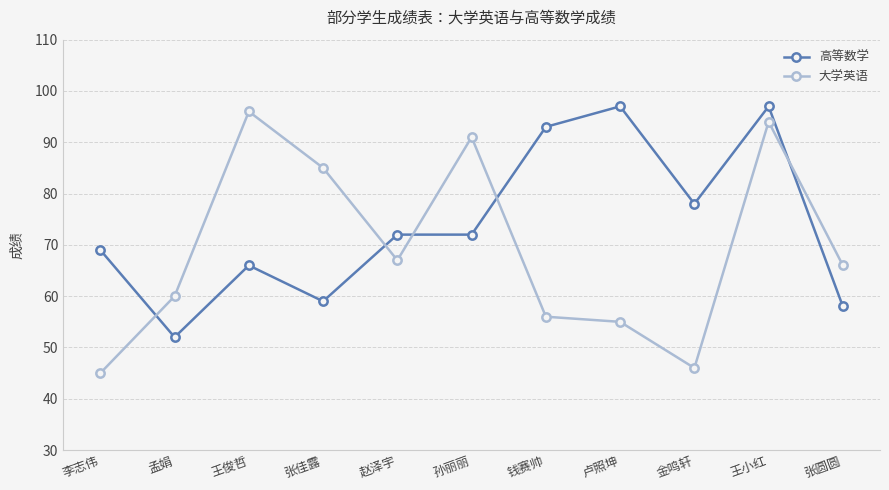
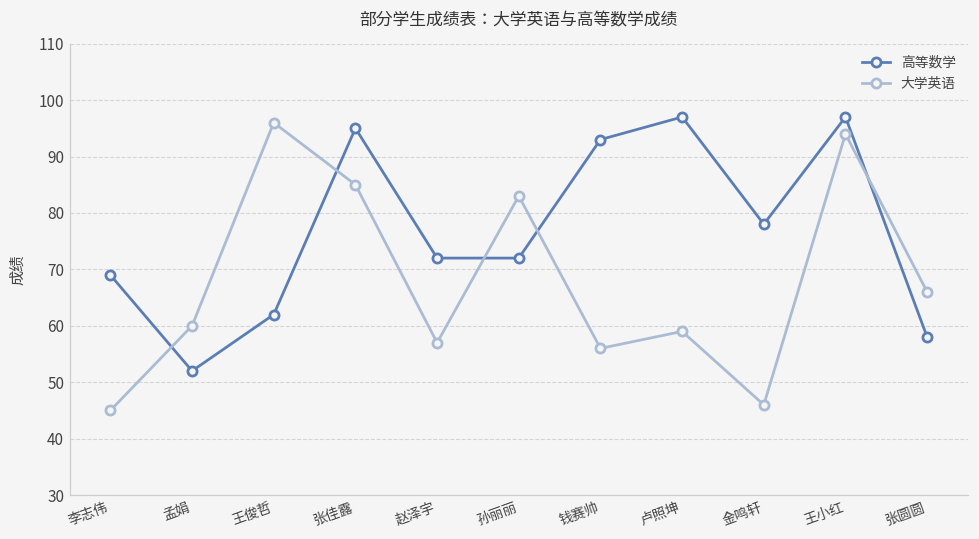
  {
    "高等数学": {
      "李志伟": 69,
      "孟娟": 52,
-     "王俊哲": 66,
-     "张佳露": 59,
+     "王俊哲": 62,
+     "张佳露": 95,
      "赵泽宇": 72,
      "孙丽丽": 72,
      "钱赛帅": 93,
      "卢照坤": 97,
      "金鸣轩": 78,
      "王小红": 97,
      "张圆圆": 58
    },
    "大学英语": {
      "李志伟": 45,
      "孟娟": 60,
      "王俊哲": 96,
      "张佳露": 85,
-     "赵泽宇": 67,
-     "孙丽丽": 91,
+     "赵泽宇": 57,
+     "孙丽丽": 83,
      "钱赛帅": 56,
-     "卢照坤": 55,
+     "卢照坤": 59,
      "金鸣轩": 46,
      "王小红": 94,
      "张圆圆": 66
    }
  }
